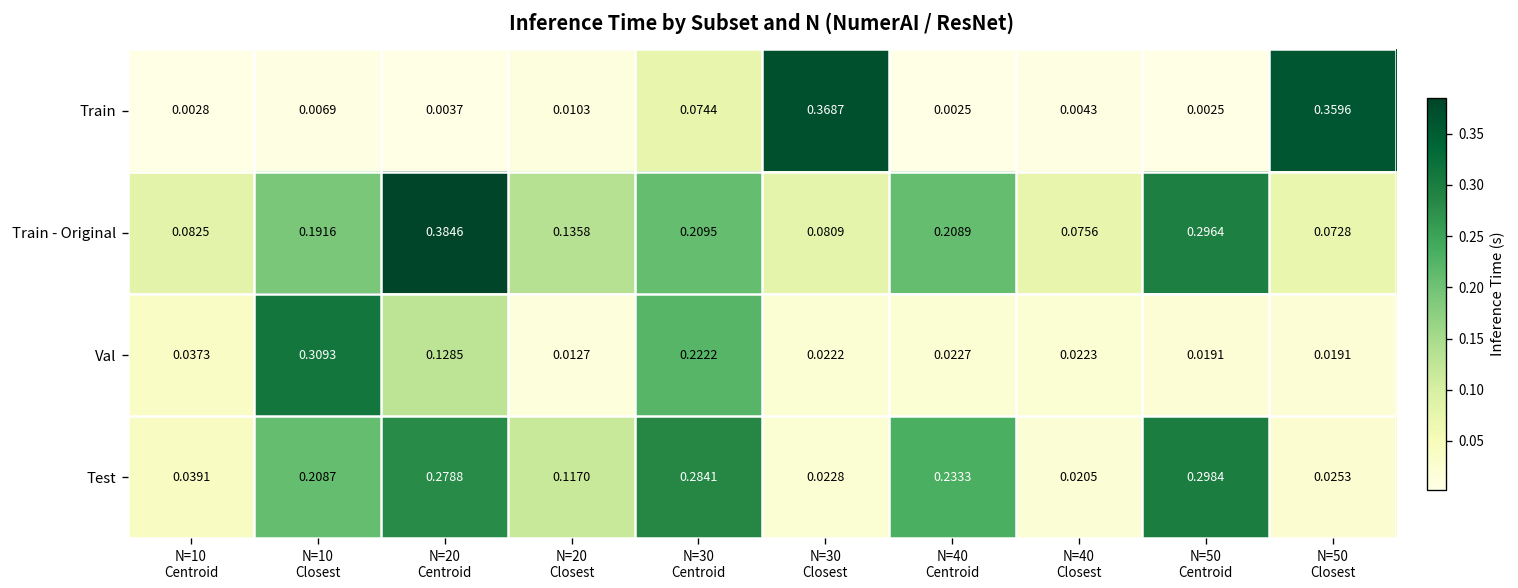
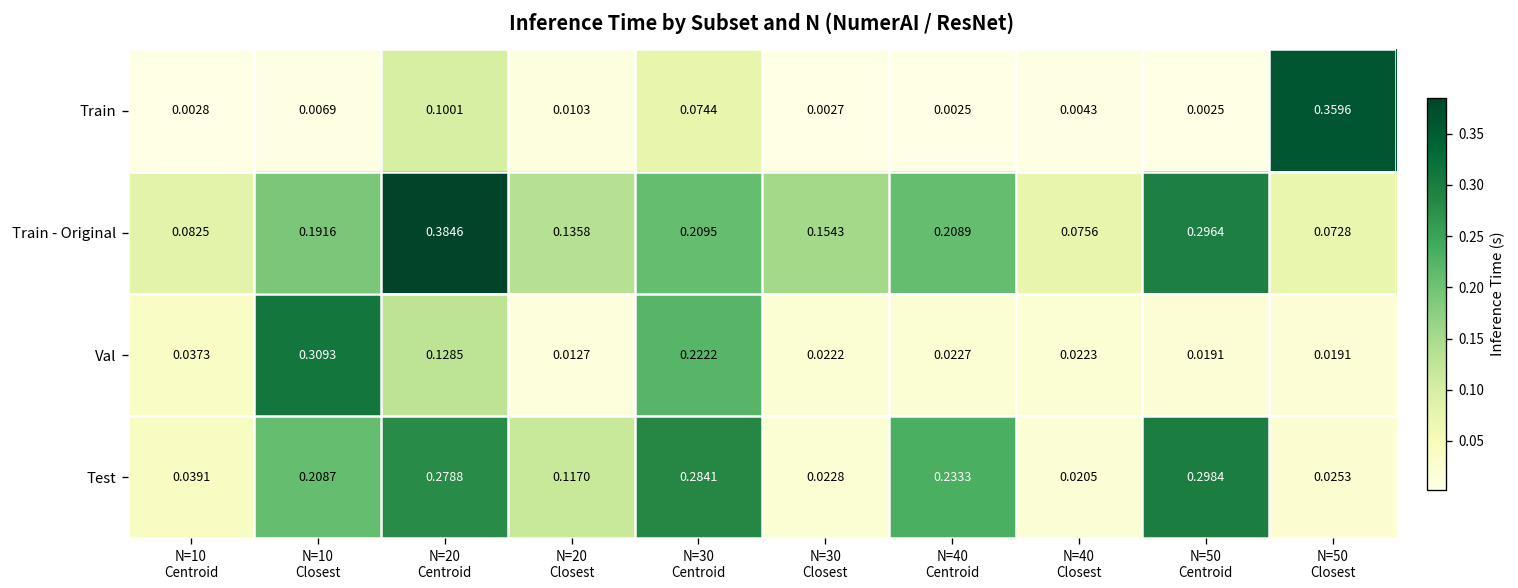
  {
    "Train": {
      "N=10 Centroid": 0.0028,
      "N=10 Closest": 0.0069,
-     "N=20 Centroid": 0.0037,
+     "N=20 Centroid": 0.1001,
      "N=20 Closest": 0.0103,
      "N=30 Centroid": 0.0744,
-     "N=30 Closest": 0.3687,
+     "N=30 Closest": 0.0027,
      "N=40 Centroid": 0.0025,
      "N=40 Closest": 0.0043,
      "N=50 Centroid": 0.0025,
      "N=50 Closest": 0.3596
    },
    "Train - Original": {
      "N=10 Centroid": 0.0825,
      "N=10 Closest": 0.1916,
      "N=20 Centroid": 0.3846,
      "N=20 Closest": 0.1358,
      "N=30 Centroid": 0.2095,
-     "N=30 Closest": 0.0809,
+     "N=30 Closest": 0.1543,
      "N=40 Centroid": 0.2089,
      "N=40 Closest": 0.0756,
      "N=50 Centroid": 0.2964,
      "N=50 Closest": 0.0728
    },
    "Val": {
      "N=10 Centroid": 0.0373,
      "N=10 Closest": 0.3093,
      "N=20 Centroid": 0.1285,
      "N=20 Closest": 0.0127,
      "N=30 Centroid": 0.2222,
      "N=30 Closest": 0.0222,
      "N=40 Centroid": 0.0227,
      "N=40 Closest": 0.0223,
      "N=50 Centroid": 0.0191,
      "N=50 Closest": 0.0191
    },
    "Test": {
      "N=10 Centroid": 0.0391,
      "N=10 Closest": 0.2087,
      "N=20 Centroid": 0.2788,
      "N=20 Closest": 0.1170,
      "N=30 Centroid": 0.2841,
      "N=30 Closest": 0.0228,
      "N=40 Centroid": 0.2333,
      "N=40 Closest": 0.0205,
      "N=50 Centroid": 0.2984,
      "N=50 Closest": 0.0253
    }
  }
